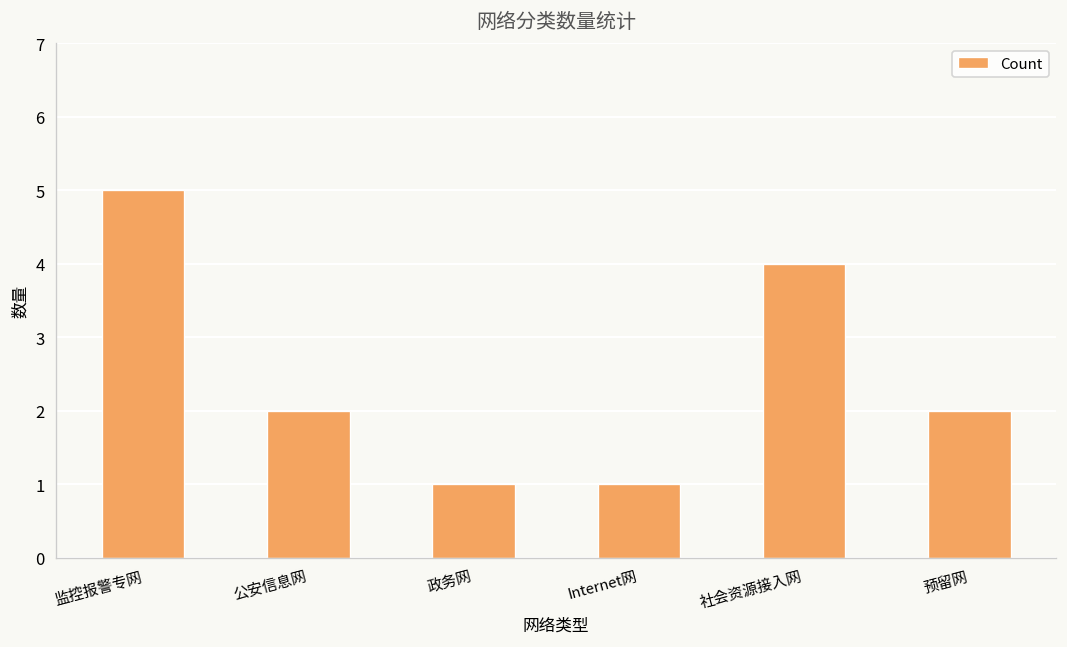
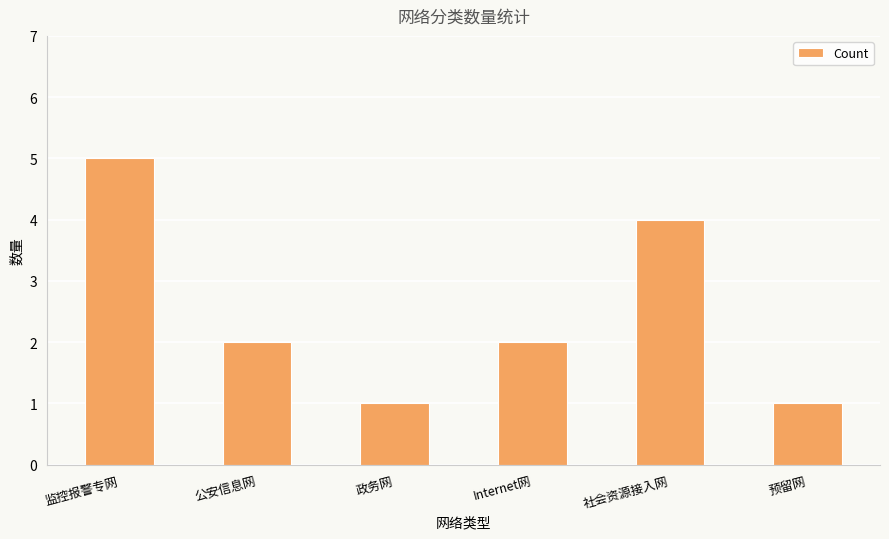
  {
    "监控报警专网": 5,
    "公安信息网": 2,
    "政务网": 1,
-   "Internet网": 1,
+   "Internet网": 2,
    "社会资源接入网": 4,
-   "预留网": 2
+   "预留网": 1
  }
